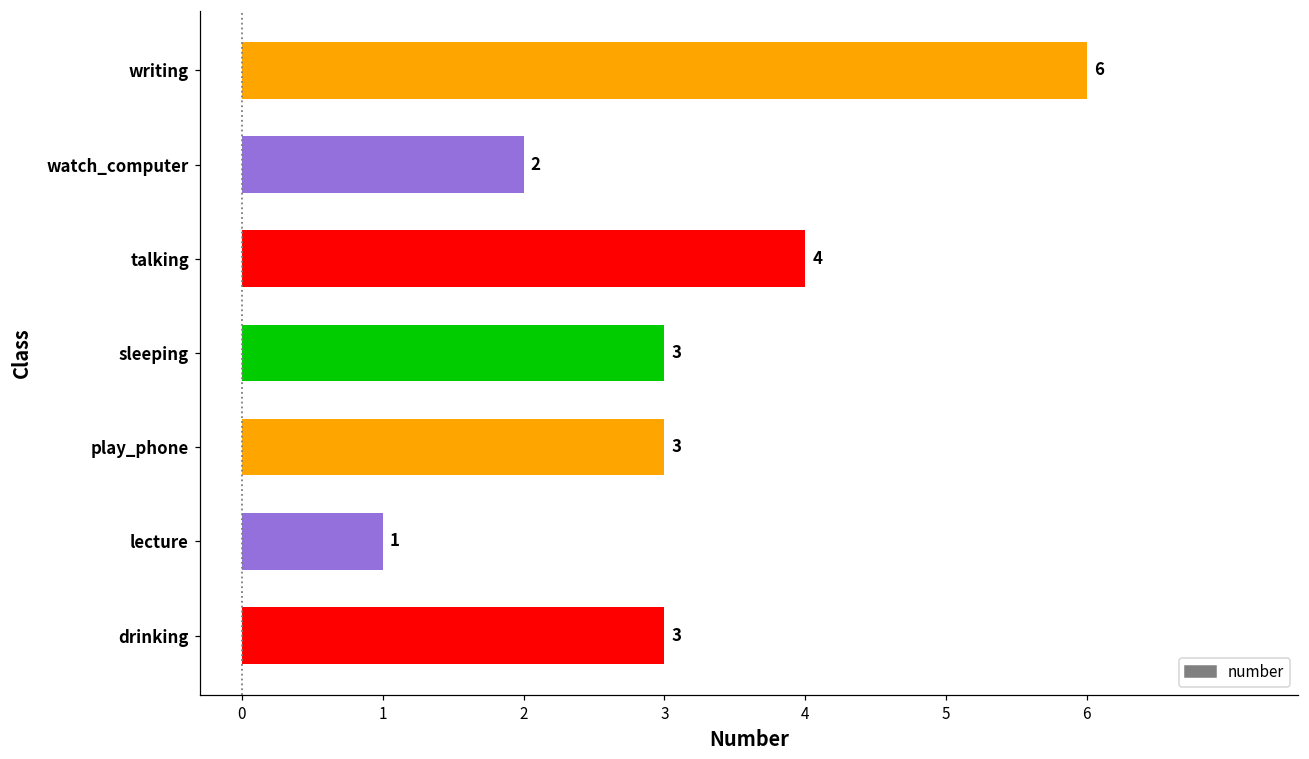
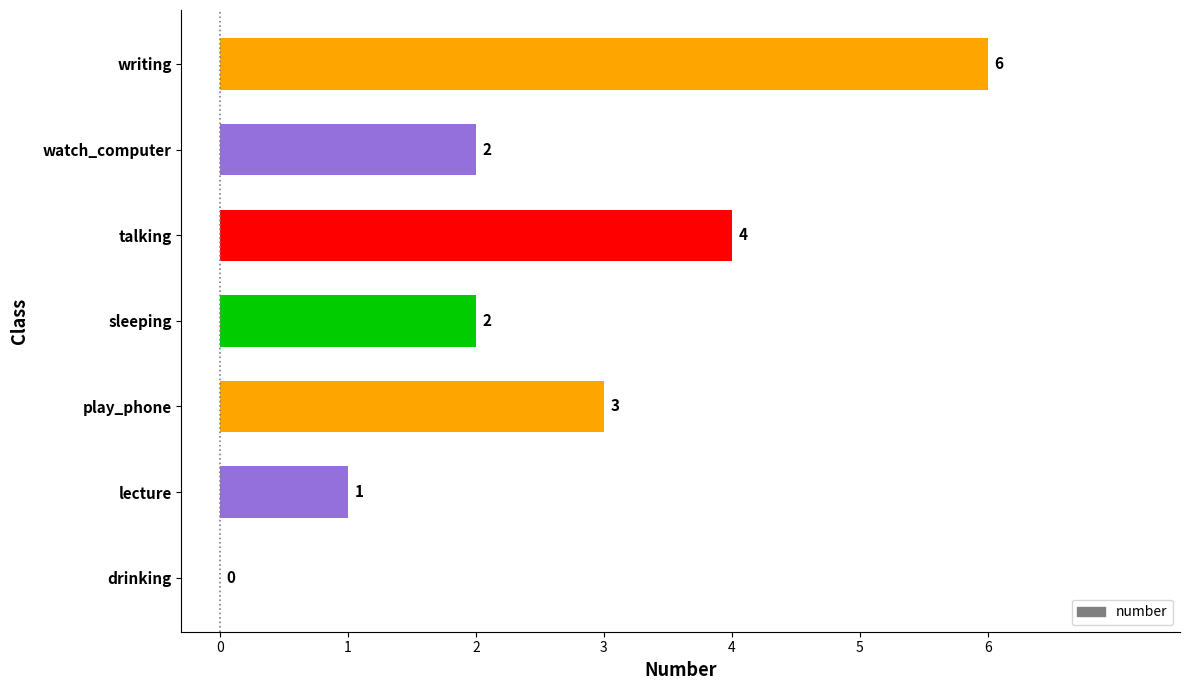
  {
    "writing": 6,
    "watch_computer": 2,
    "talking": 4,
-   "sleeping": 3,
+   "sleeping": 2,
    "play_phone": 3,
    "lecture": 1,
-   "drinking": 3
+   "drinking": 0
  }
